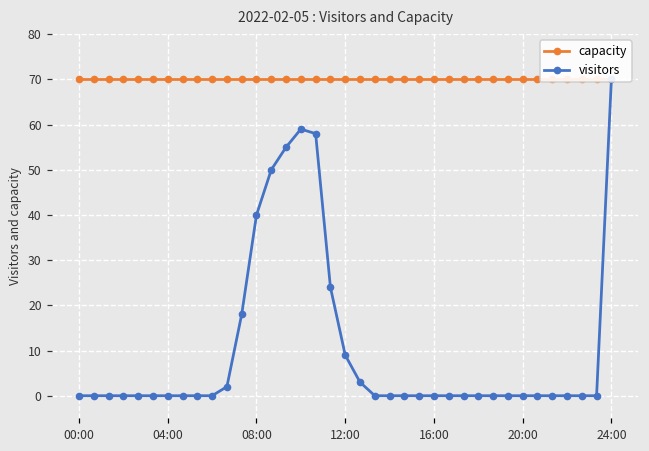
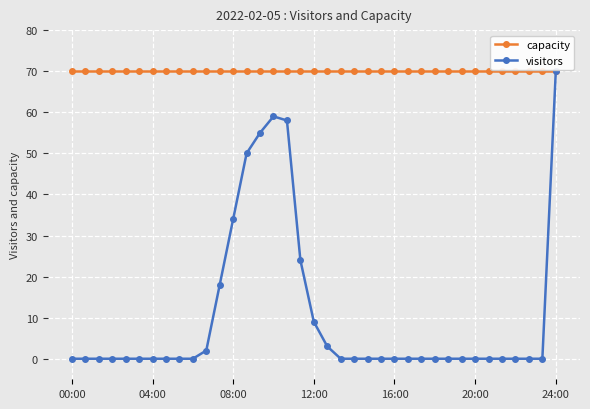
  {
    "capacity": {
      "00:00": 70,
      "04:00": 70,
      "08:00": 70,
      "12:00": 70,
      "16:00": 70,
      "20:00": 70
    },
    "visitors": {
      "00:00": 0,
      "04:00": 0,
-     "08:00": 40,
+     "08:00": 34,
      "12:00": 9,
      "16:00": 0,
      "20:00": 0
    }
  }
